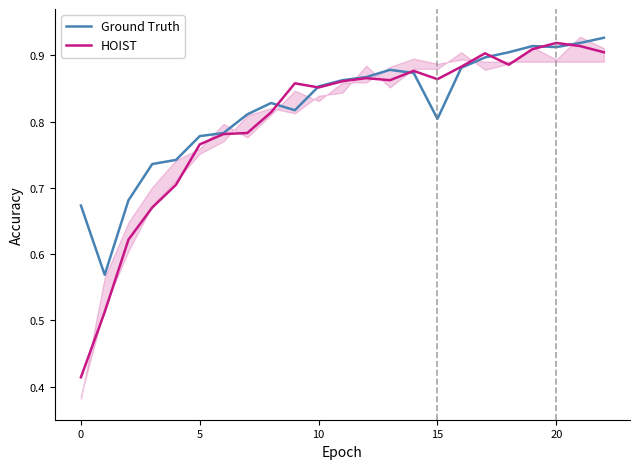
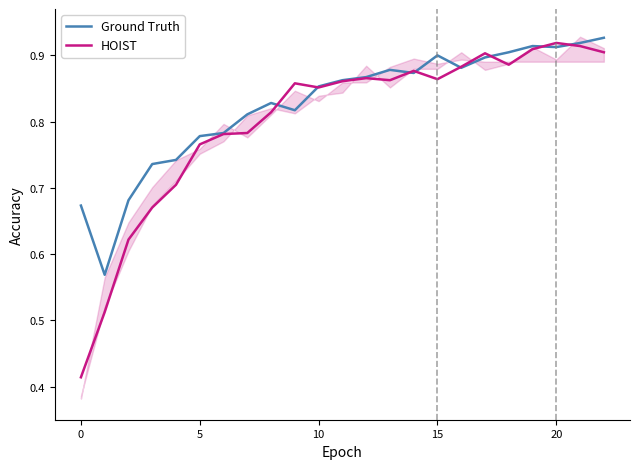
  {
    "Ground Truth": {
      "0": 0.67,
      "5": 0.78,
-     "15": 0.80,
+     "15": 0.90,
      "20": 0.91
    }
  }
